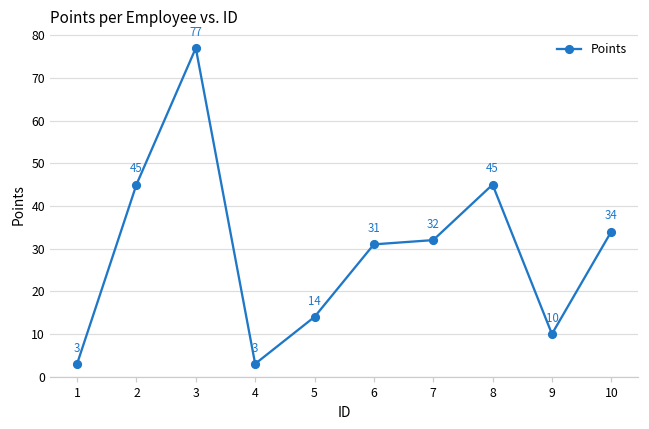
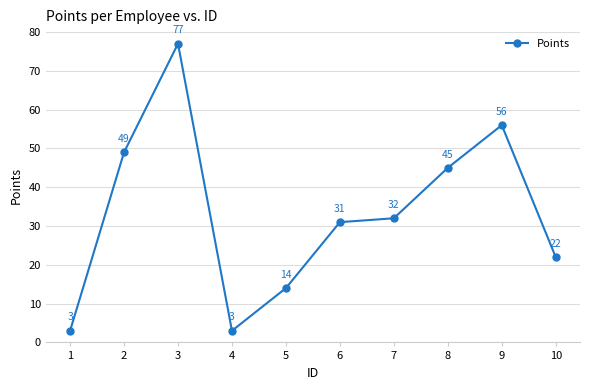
  {
    "1": 3,
-   "2": 45,
+   "2": 49,
    "3": 77,
    "4": 3,
    "5": 14,
    "6": 31,
    "7": 32,
    "8": 45,
-   "9": 10,
-   "10": 34
+   "9": 56,
+   "10": 22
  }
